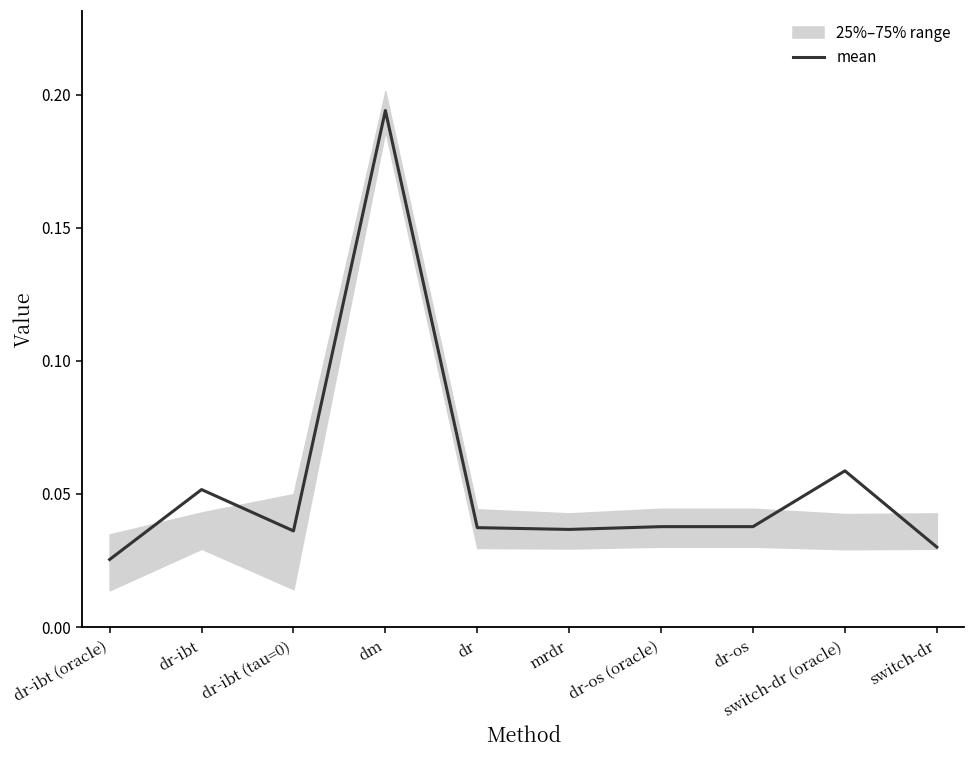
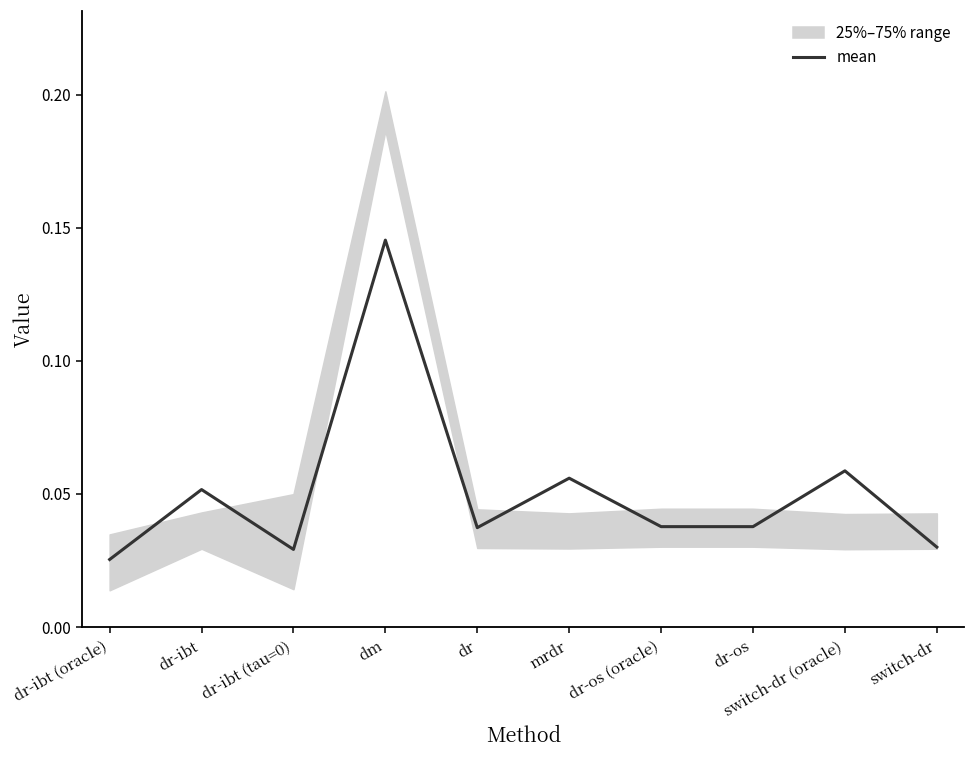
  {
    "mean": {
      "dr-ibt (oracle)": 0.025,
      "dr-ibt": 0.052,
-     "dr-ibt (tau=0)": 0.036,
-     "dm": 0.194,
+     "dr-ibt (tau=0)": 0.029,
+     "dm": 0.145,
      "dr": 0.037,
-     "mrdr": 0.037,
+     "mrdr": 0.056,
      "dr-os (oracle)": 0.038,
      "dr-os": 0.038,
      "switch-dr (oracle)": 0.059,
      "switch-dr": 0.030
    }
  }
